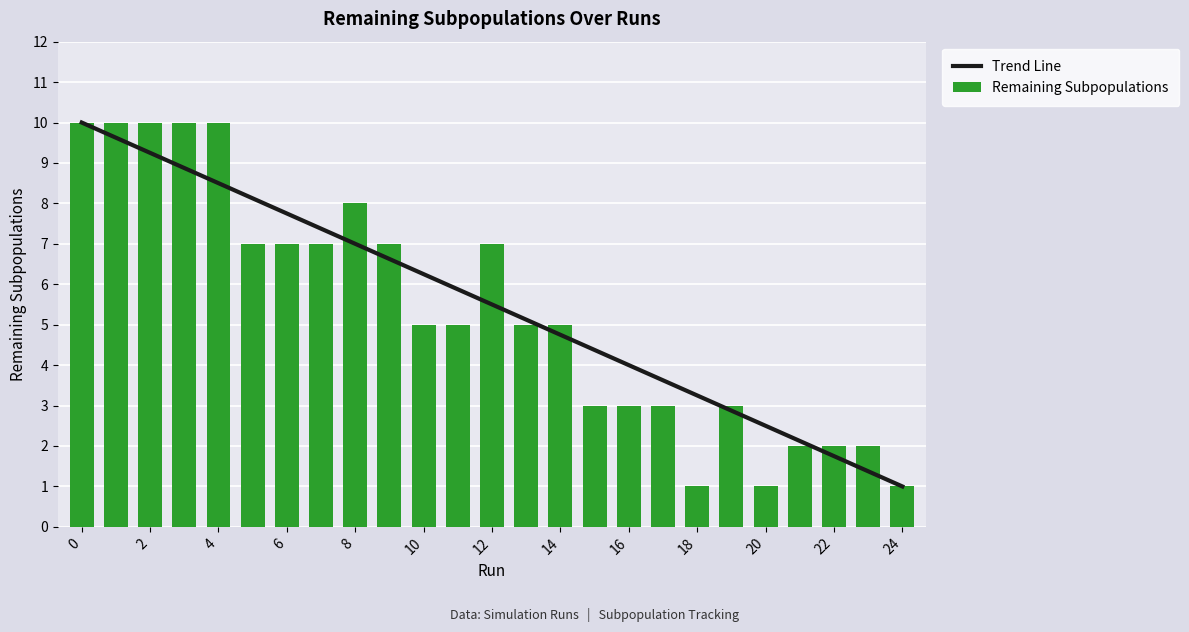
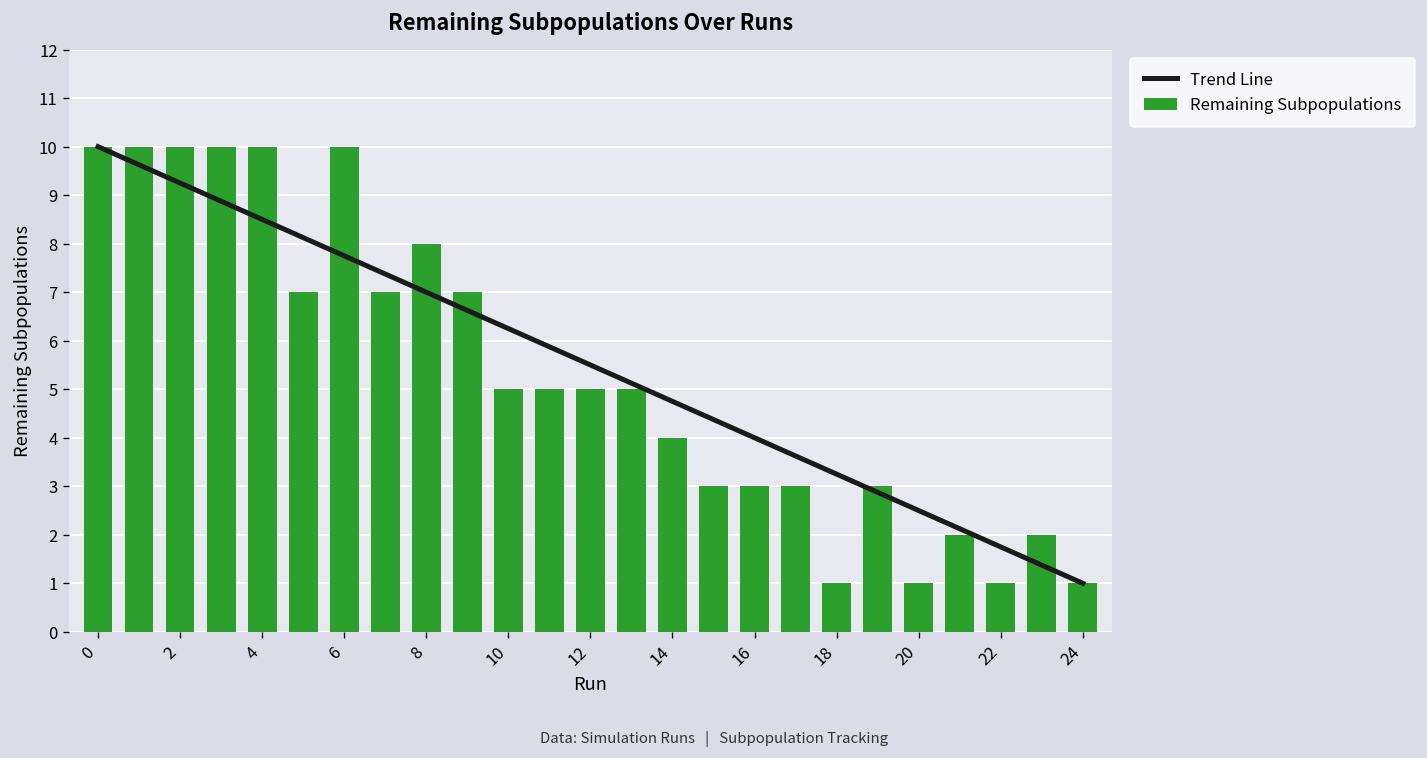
  {
    "Trend Line": {
      "0": 10,
      "2": 9.3,
      "4": 8.5,
      "6": 7.8,
      "8": 7,
      "10": 6.3,
      "12": 5.5,
      "14": 4.8,
      "16": 4,
      "18": 3.3,
      "20": 2.5,
      "22": 1.8,
      "24": 1
    },
    "Remaining Subpopulations": {
      "0": 10,
      "2": 10,
      "4": 10,
-     "6": 7,
+     "6": 10,
      "8": 8,
      "10": 5,
-     "12": 7,
-     "14": 5,
+     "12": 5,
+     "14": 4,
      "16": 3,
      "18": 1,
      "20": 1,
-     "22": 2,
+     "22": 1,
      "24": 1
    }
  }
